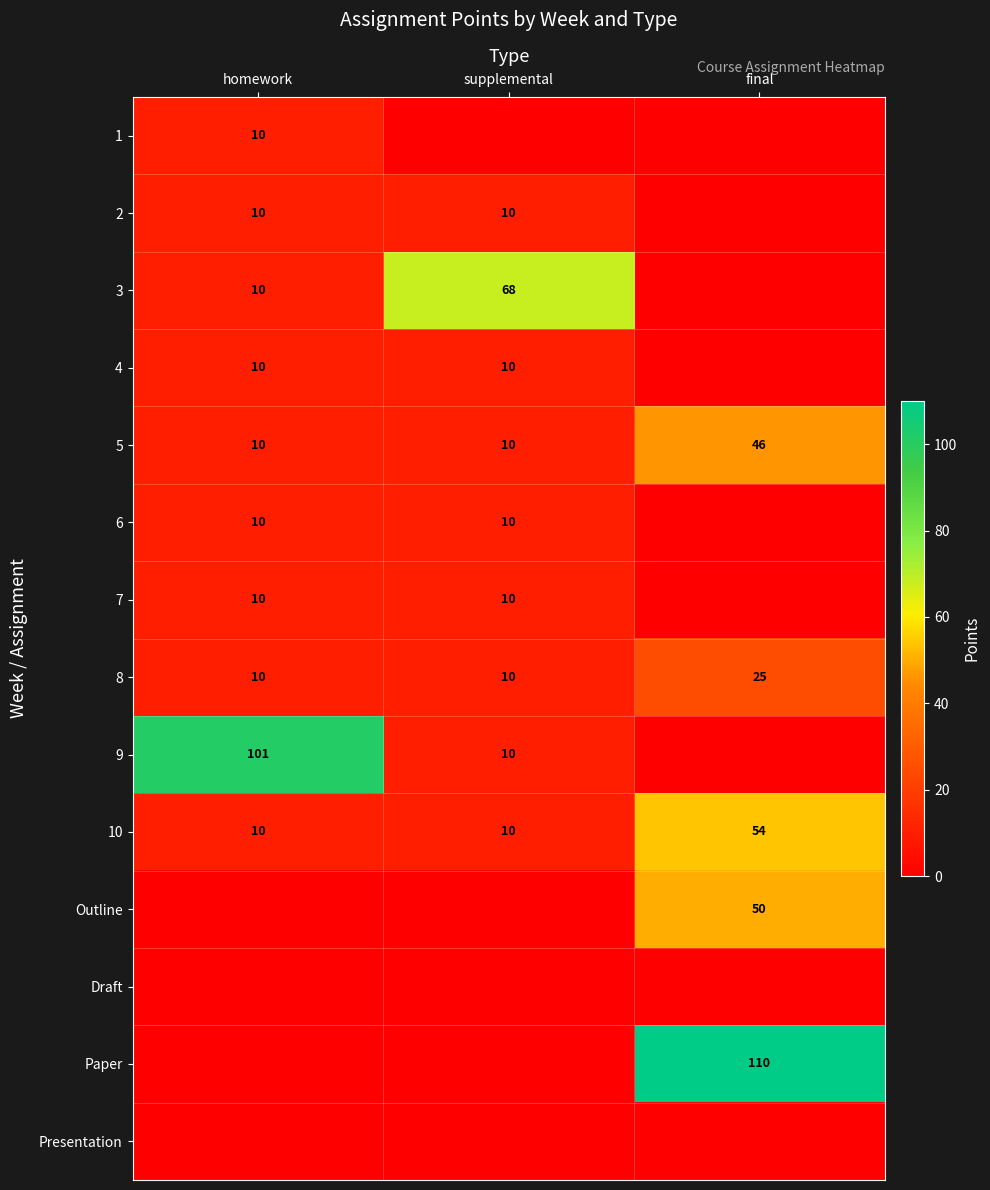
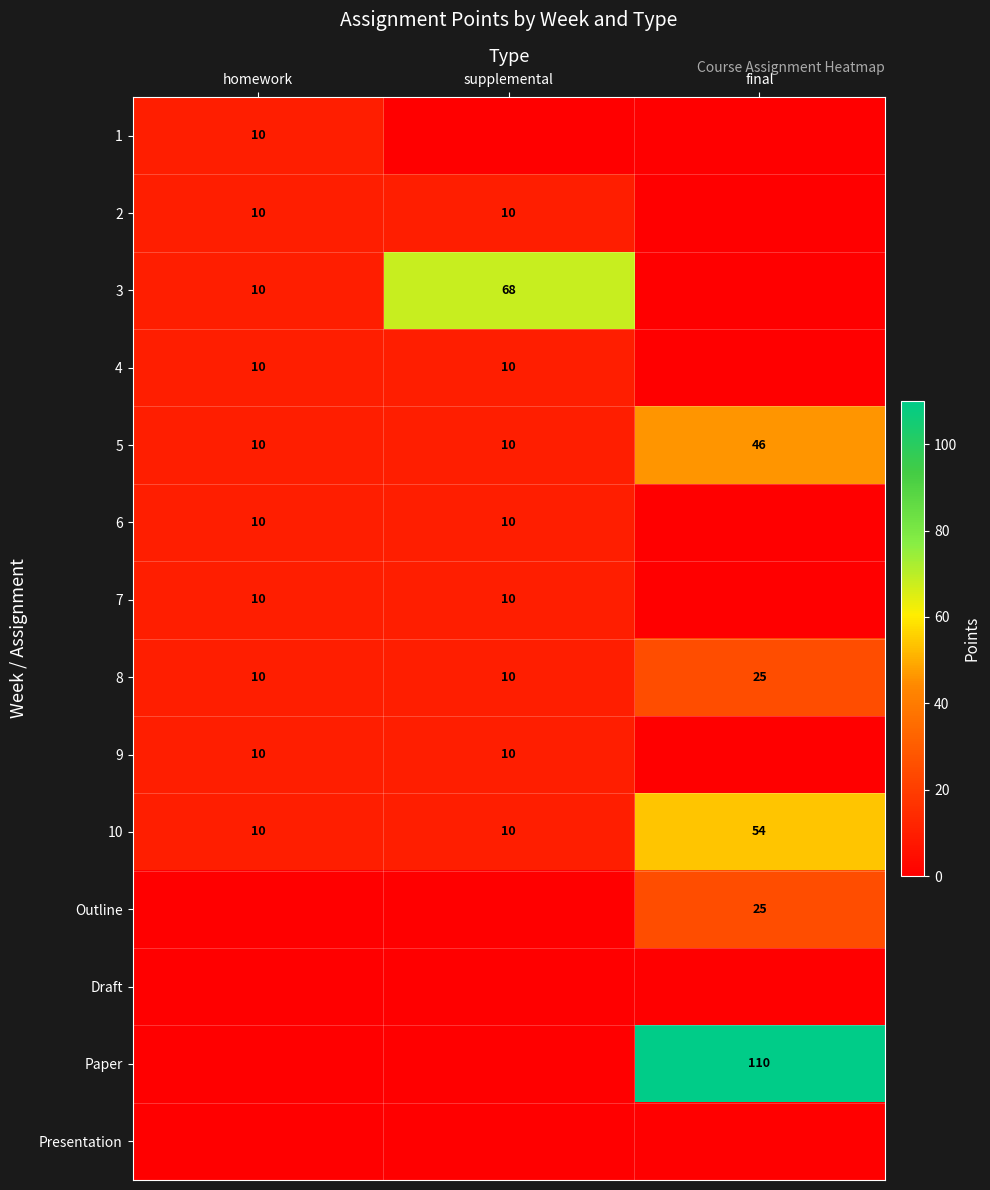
  {
    "1": {
      "homework": 10
    },
    "2": {
      "homework": 10,
      "supplemental": 10
    },
    "3": {
      "homework": 10,
      "supplemental": 68
    },
    "4": {
      "homework": 10,
      "supplemental": 10
    },
    "5": {
      "homework": 10,
      "supplemental": 10,
      "final": 46
    },
    "6": {
      "homework": 10,
      "supplemental": 10
    },
    "7": {
      "homework": 10,
      "supplemental": 10
    },
    "8": {
      "homework": 10,
      "supplemental": 10,
      "final": 25
    },
    "9": {
-     "homework": 101,
+     "homework": 10,
      "supplemental": 10
    },
    "10": {
      "homework": 10,
      "supplemental": 10,
      "final": 54
    },
    "Outline": {
-     "final": 50
+     "final": 25
    },
    "Paper": {
      "final": 110
    }
  }
